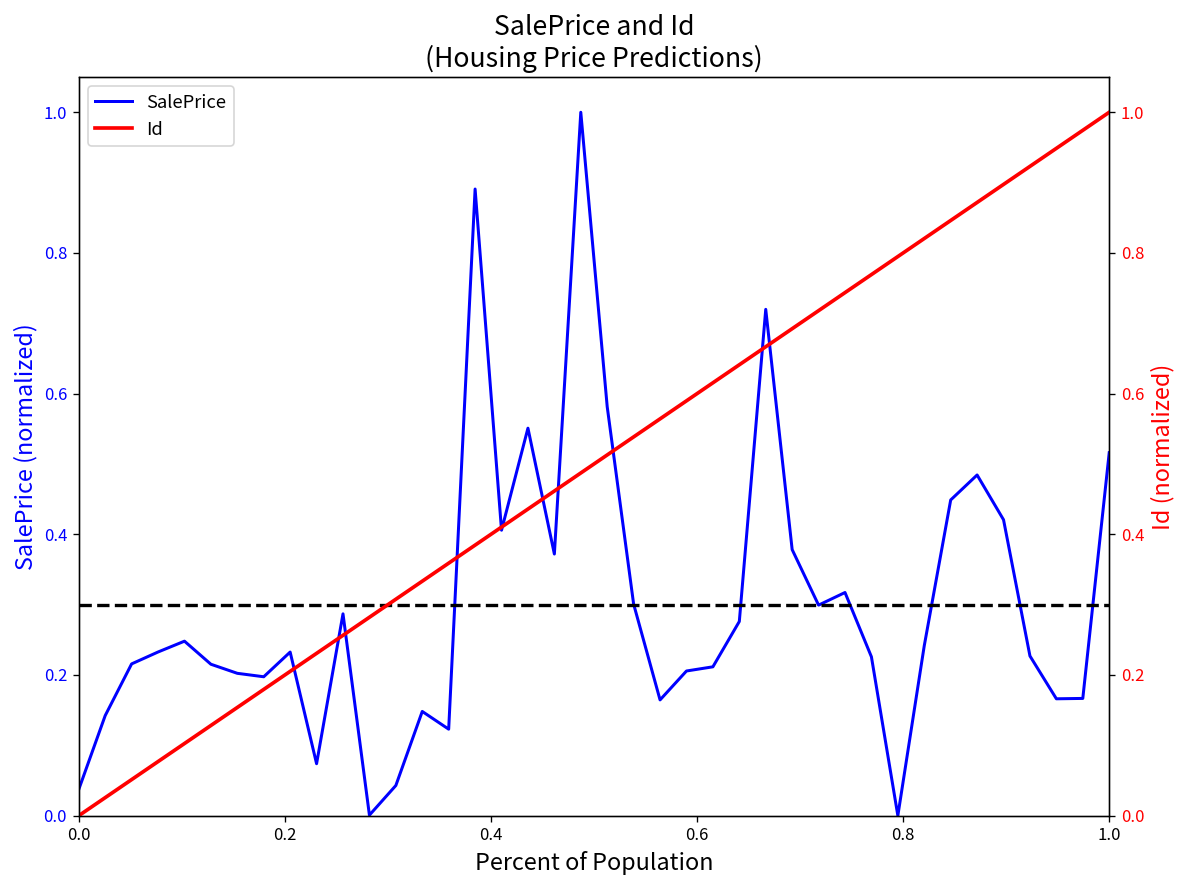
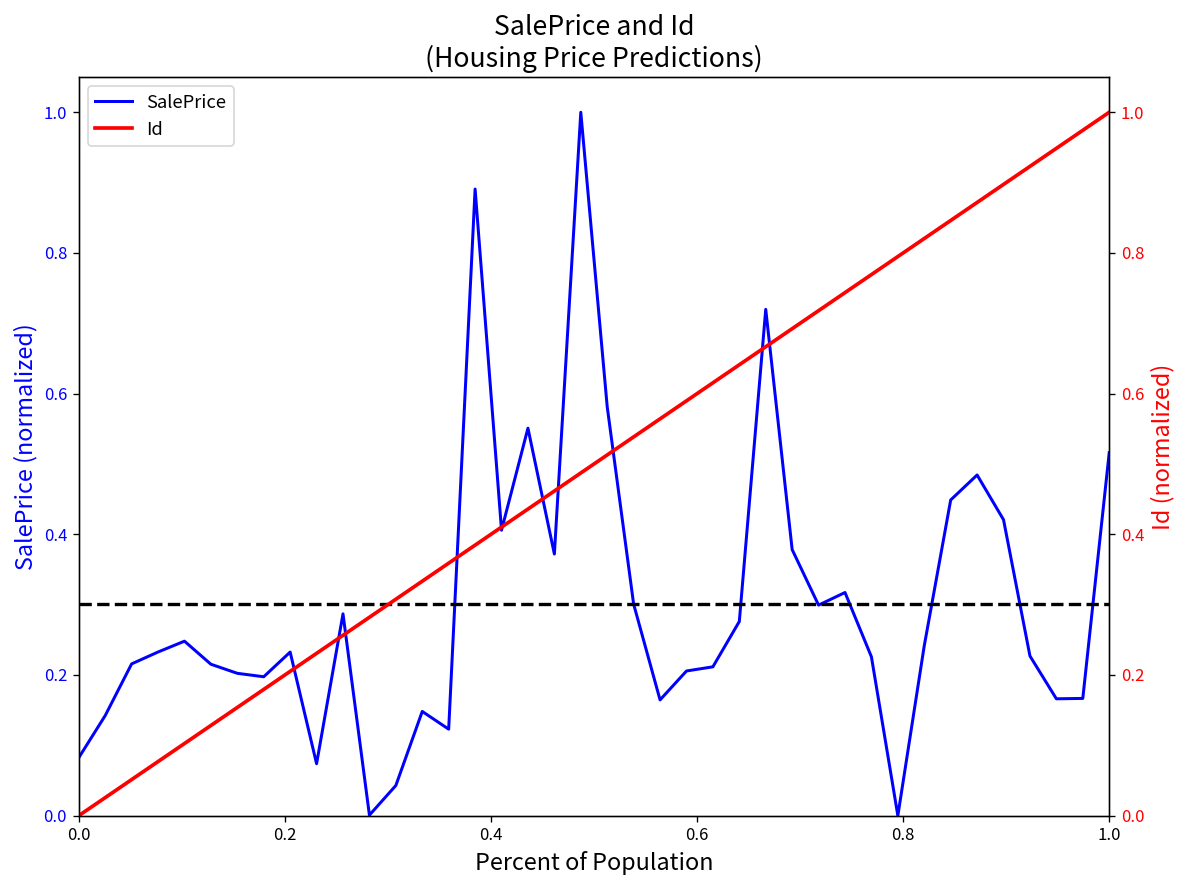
  {
    "SalePrice": {
-     "0.0": 0.04,
+     "0.0": 0.08,
      "1.0": 0.52
    },
    "Id": {
      "0.0": 0.00,
      "1.0": 1.00
    }
  }
